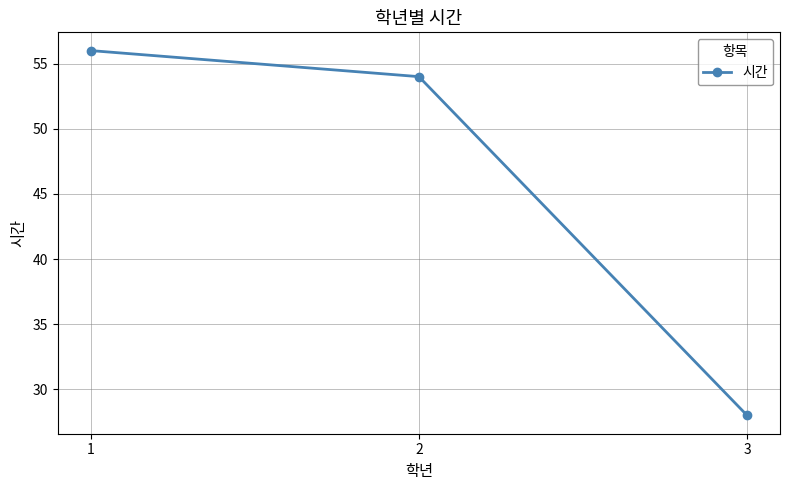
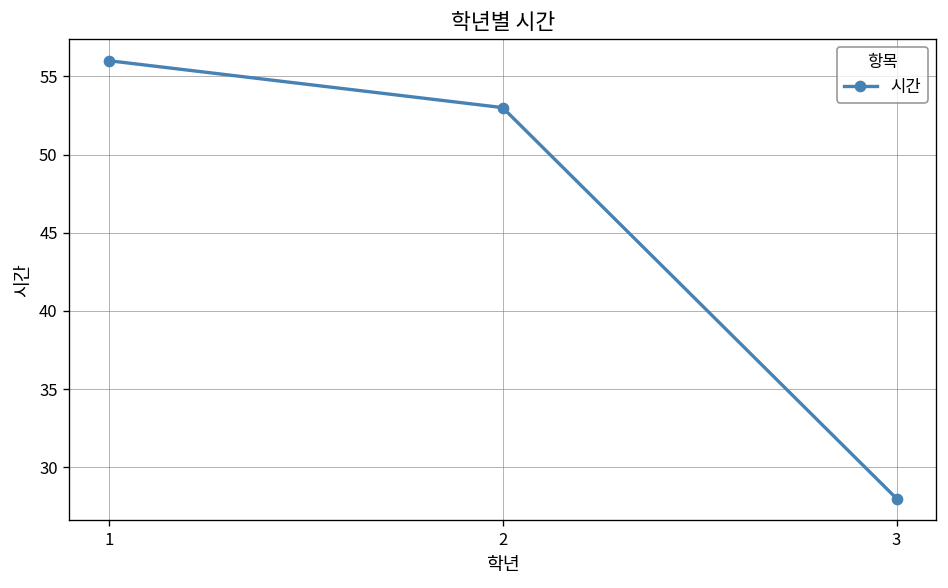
  {
    "1": 56,
-   "2": 54,
+   "2": 53,
    "3": 28
  }
